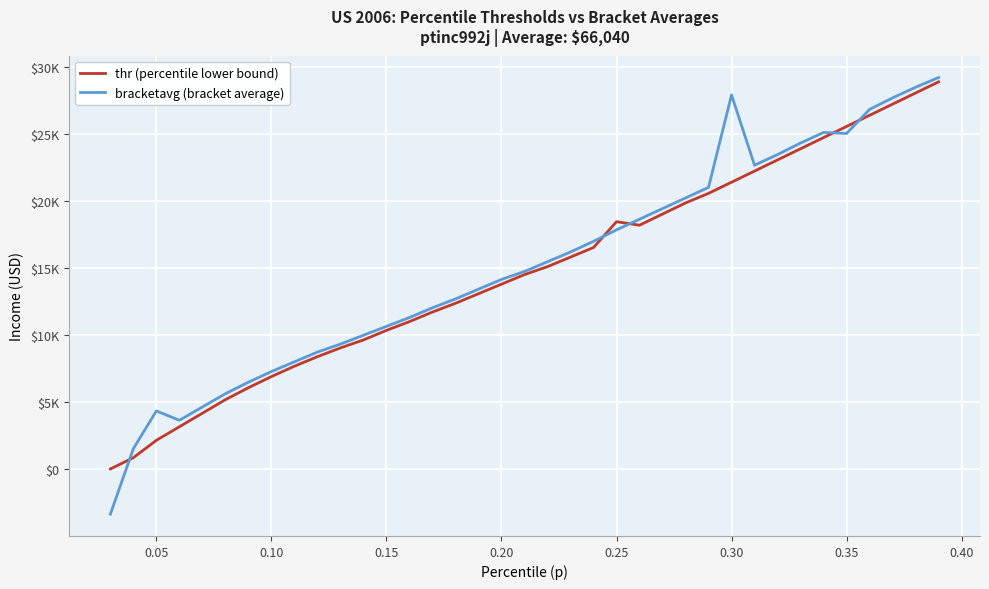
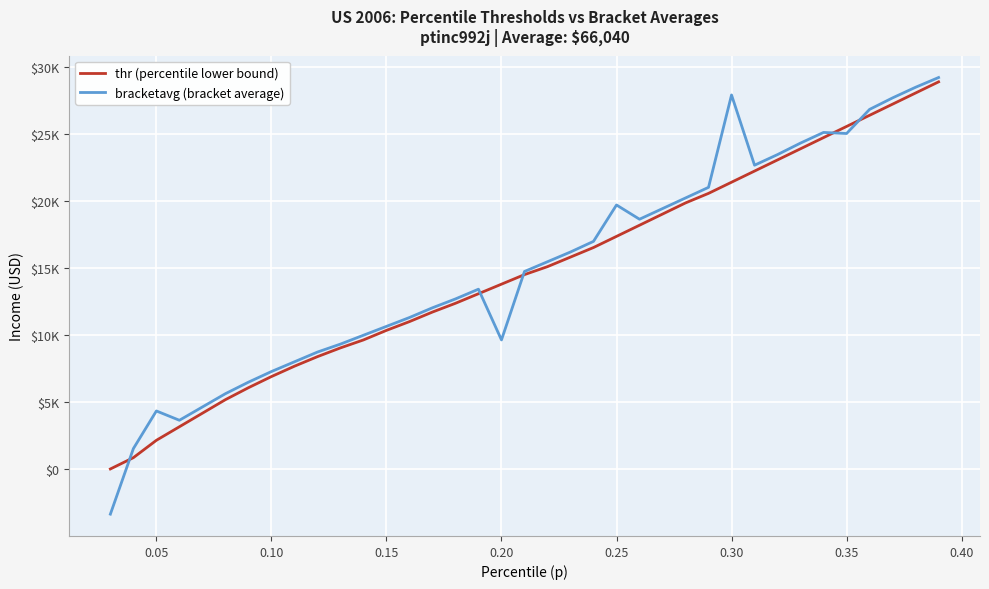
  {
    "thr (percentile lower bound)": {
      "0.05": "$2100",
      "0.10": "$6900",
      "0.15": "$10300",
      "0.20": "$13800",
-     "0.25": "$18400",
+     "0.25": "$17300",
      "0.30": "$21400",
      "0.35": "$25500"
    },
    "bracketavg (bracket average)": {
      "0.05": "$4300",
      "0.10": "$7300",
      "0.15": "$10600",
-     "0.20": "$14100",
-     "0.25": "$17800",
+     "0.20": "$9600",
+     "0.25": "$19700",
      "0.30": "$27900",
      "0.35": "$25000"
    }
  }
